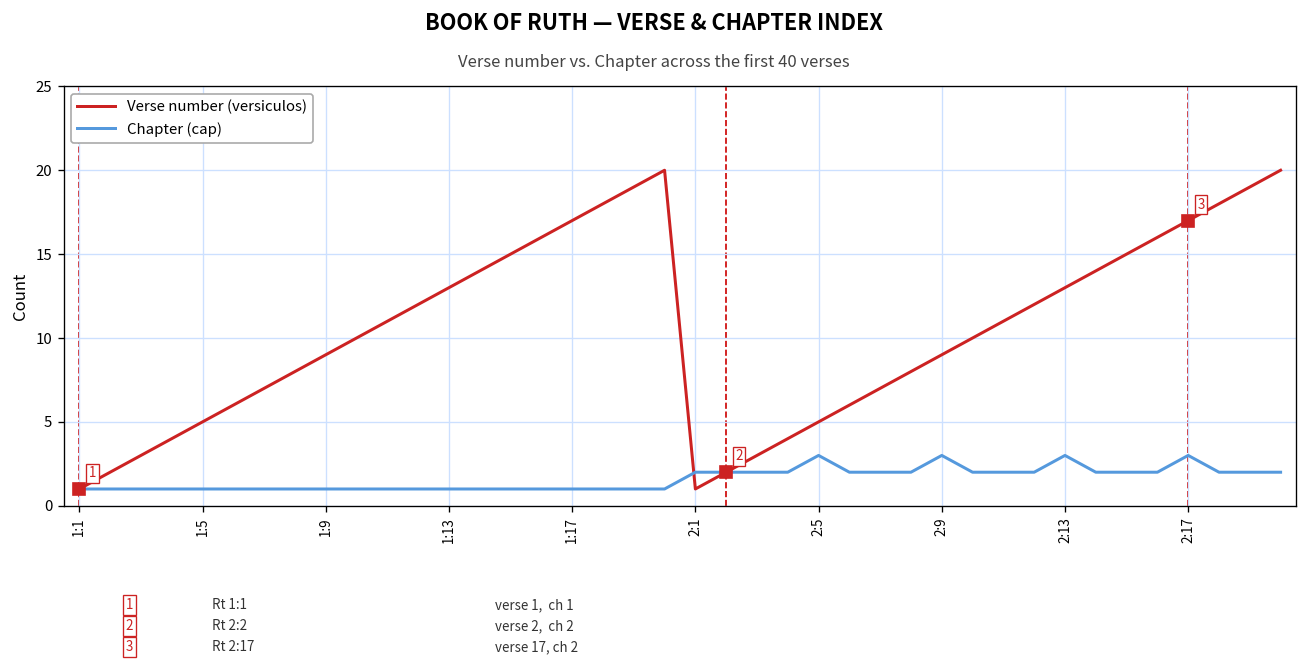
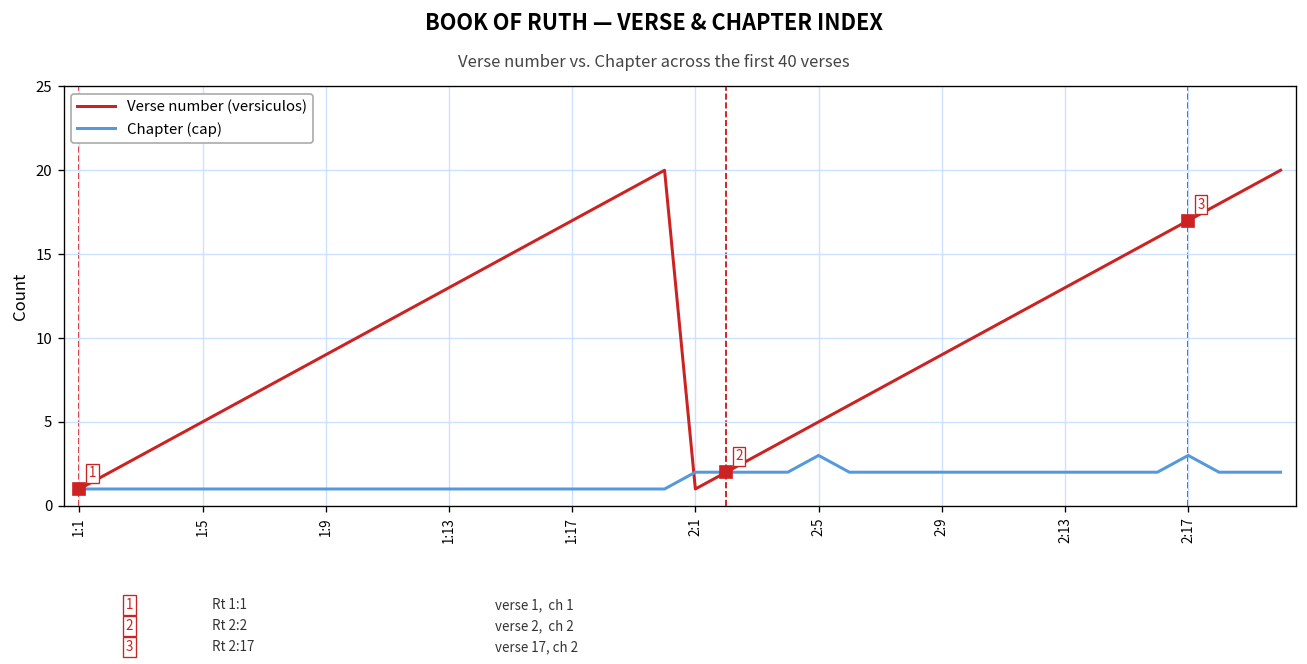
  {
    "Chapter (cap)": {
      "1:5": 1,
      "1:9": 1,
      "1:13": 1,
      "1:17": 1,
      "2:5": 3,
-     "2:9": 3,
-     "2:13": 3,
+     "2:9": 2,
+     "2:13": 2,
      "2:17": 3
    }
  }
